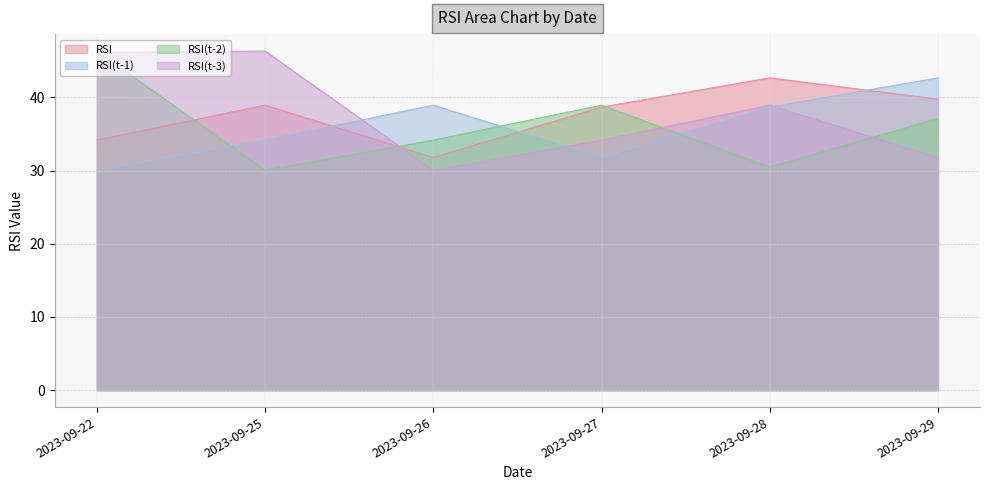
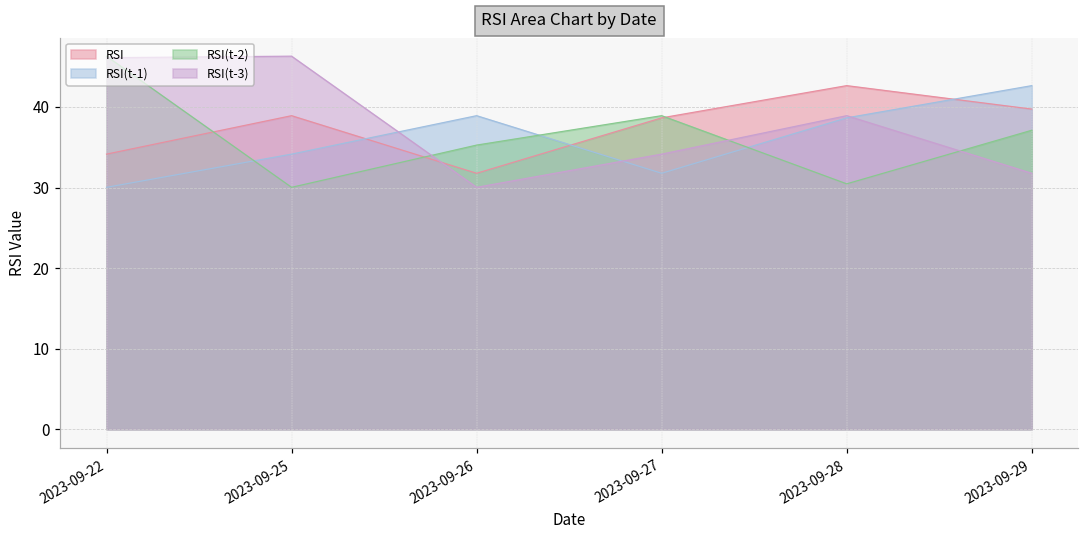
  {
    "RSI(t-2)": {
      "2023-09-25": 30,
-     "2023-09-26": 34,
+     "2023-09-26": 35,
      "2023-09-28": 30,
      "2023-09-29": 37
    }
  }
